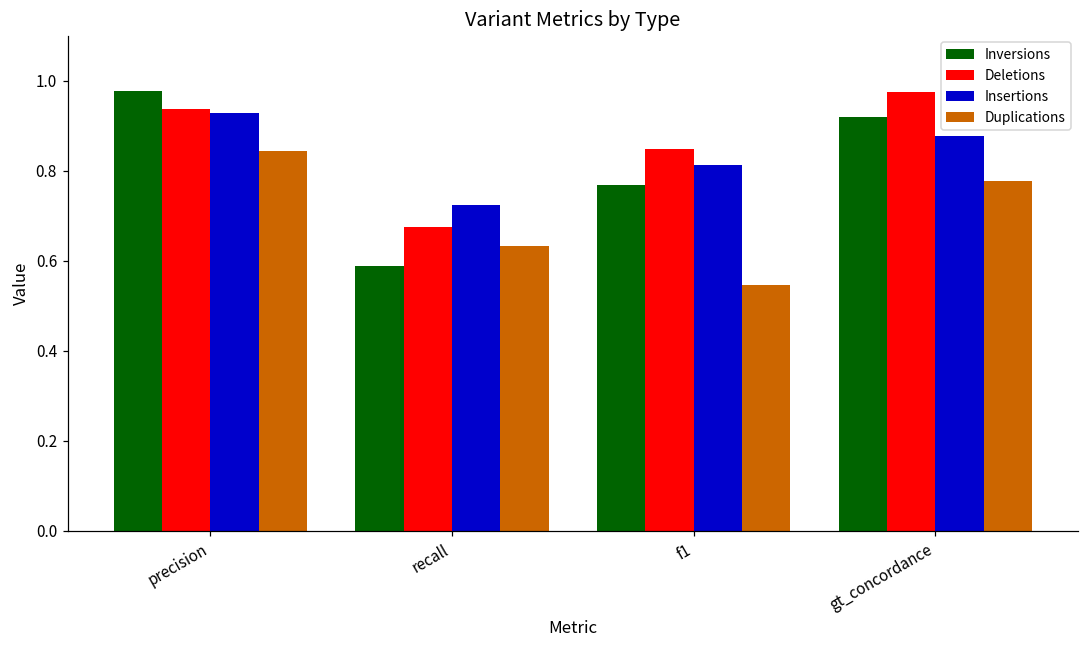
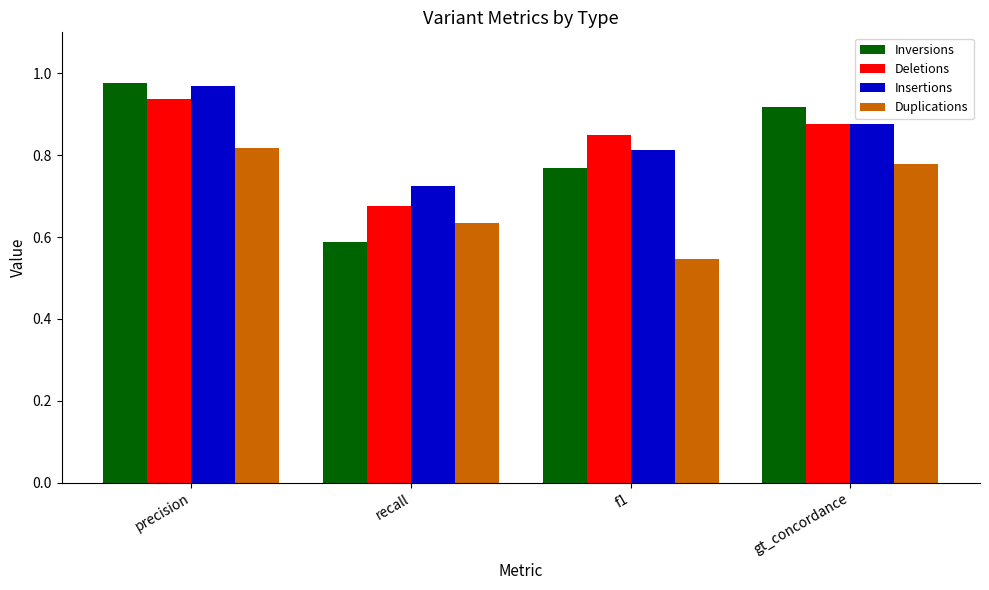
  {
    "Inversions": {
      "precision": 0.98,
      "recall": 0.59,
      "f1": 0.77,
      "gt_concordance": 0.92
    },
    "Deletions": {
      "precision": 0.94,
      "recall": 0.68,
      "f1": 0.85,
-     "gt_concordance": 0.97
+     "gt_concordance": 0.87
    },
    "Insertions": {
-     "precision": 0.93,
+     "precision": 0.97,
      "recall": 0.72,
      "f1": 0.81,
      "gt_concordance": 0.88
    },
    "Duplications": {
-     "precision": 0.84,
+     "precision": 0.82,
      "recall": 0.63,
      "f1": 0.55,
      "gt_concordance": 0.78
    }
  }
